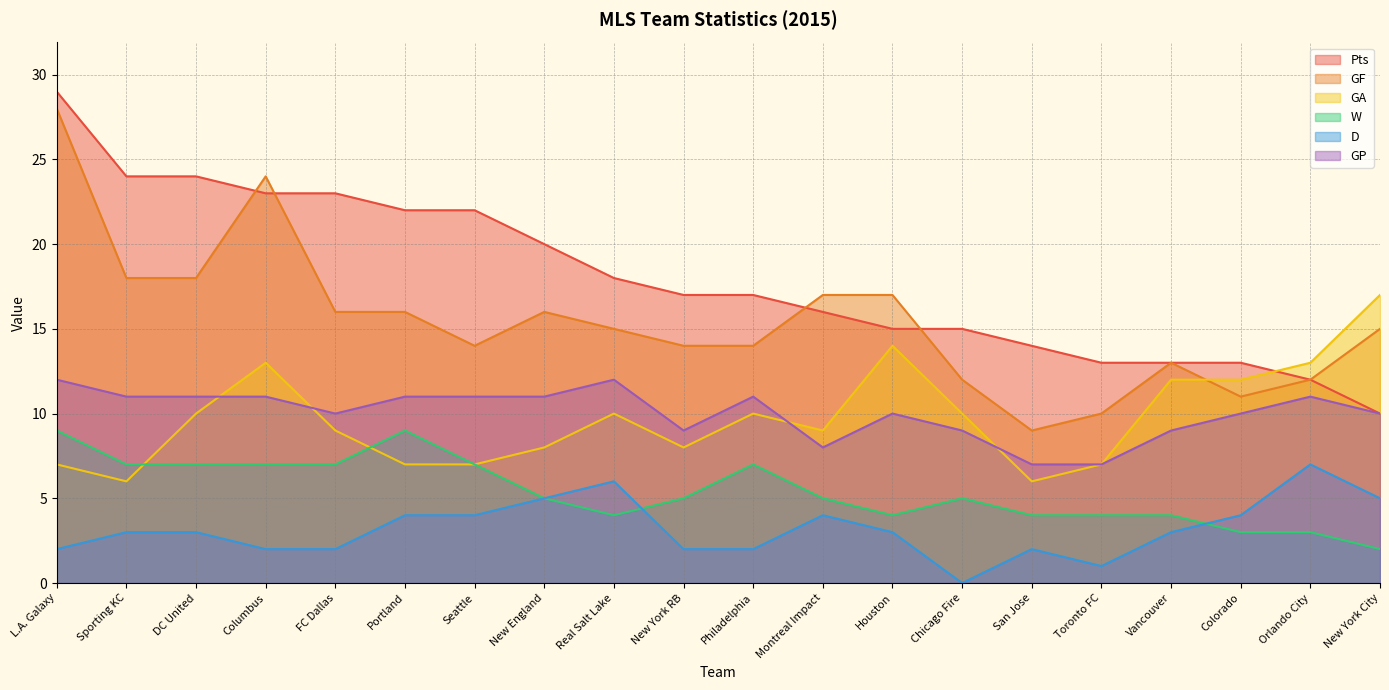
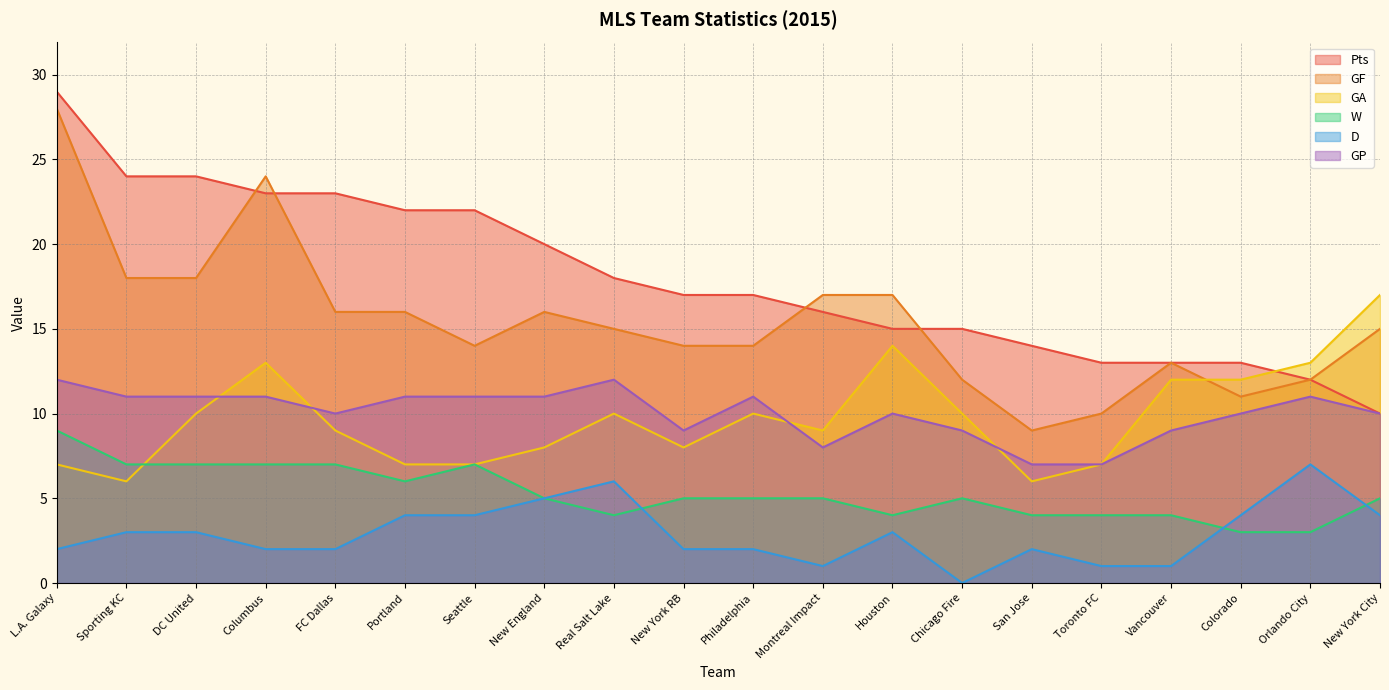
  {
    "W": {
      "L.A. Galaxy": 9,
      "Sporting KC": 7,
      "DC United": 7,
      "Columbus": 7,
      "FC Dallas": 7,
-     "Portland": 9,
+     "Portland": 6,
      "Real Salt Lake": 4,
      "New York RB": 5,
-     "Philadelphia": 7,
+     "Philadelphia": 5,
      "Montreal Impact": 5,
      "Houston": 4,
      "Chicago Fire": 5,
      "San Jose": 4,
      "Toronto FC": 4,
      "Vancouver": 4,
      "Colorado": 3,
      "Orlando City": 3,
-     "New York City": 2
+     "New York City": 5
    },
    "D": {
      "L.A. Galaxy": 2,
      "Sporting KC": 3,
      "DC United": 3,
      "Columbus": 2,
      "FC Dallas": 2,
      "Portland": 4,
      "Seattle": 4,
      "Real Salt Lake": 6,
      "New York RB": 2,
      "Philadelphia": 2,
-     "Montreal Impact": 4,
+     "Montreal Impact": 1,
      "Houston": 3,
      "Chicago Fire": 0,
      "San Jose": 2,
      "Toronto FC": 1,
-     "Vancouver": 3,
+     "Vancouver": 1,
      "Colorado": 4,
      "Orlando City": 7,
-     "New York City": 5
+     "New York City": 4
    },
    "GP": {
      "L.A. Galaxy": 12,
      "Sporting KC": 11,
      "DC United": 11,
      "Columbus": 11,
      "FC Dallas": 10,
      "Portland": 11,
      "Seattle": 11,
      "New England": 11,
      "Real Salt Lake": 12,
      "New York RB": 9,
      "Philadelphia": 11,
      "Montreal Impact": 8,
      "Houston": 10,
      "Chicago Fire": 9,
      "San Jose": 7,
      "Vancouver": 9,
      "Colorado": 10,
      "Orlando City": 11
    }
  }
